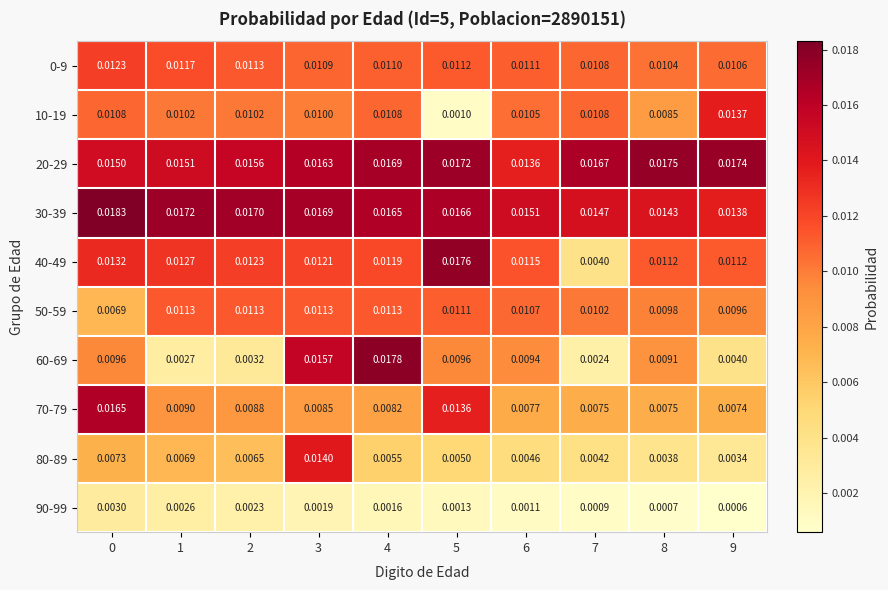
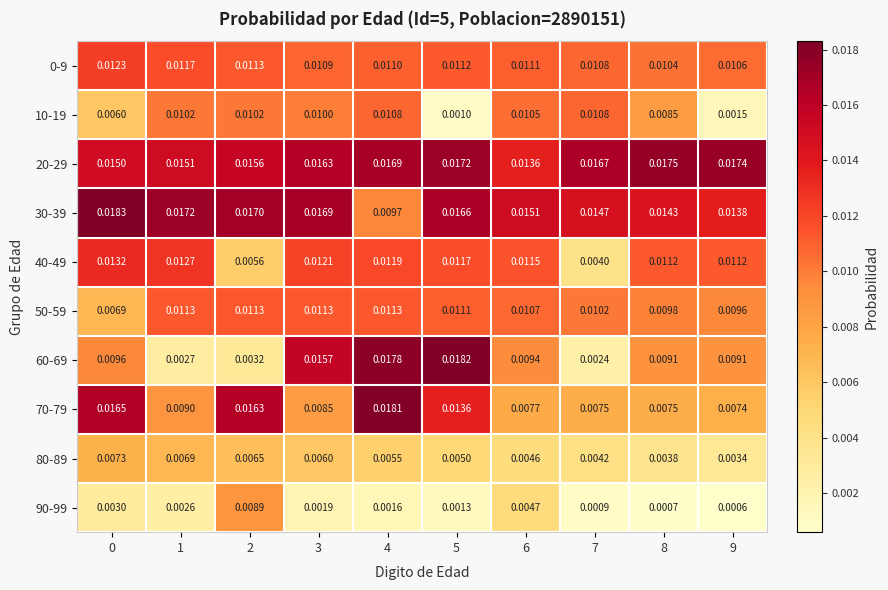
  {
    "0-9": {
      "0": 0.0123,
      "1": 0.0117,
      "2": 0.0113,
      "3": 0.0109,
      "4": 0.0110,
      "5": 0.0112,
      "6": 0.0111,
      "7": 0.0108,
      "8": 0.0104,
      "9": 0.0106
    },
    "10-19": {
-     "0": 0.0108,
+     "0": 0.0060,
      "1": 0.0102,
      "2": 0.0102,
      "3": 0.0100,
      "4": 0.0108,
      "5": 0.0010,
      "6": 0.0105,
      "7": 0.0108,
      "8": 0.0085,
-     "9": 0.0137
+     "9": 0.0015
    },
    "20-29": {
      "0": 0.0150,
      "1": 0.0151,
      "2": 0.0156,
      "3": 0.0163,
      "4": 0.0169,
      "5": 0.0172,
      "6": 0.0136,
      "7": 0.0167,
      "8": 0.0175,
      "9": 0.0174
    },
    "30-39": {
      "0": 0.0183,
      "1": 0.0172,
      "2": 0.0170,
      "3": 0.0169,
-     "4": 0.0165,
+     "4": 0.0097,
      "5": 0.0166,
      "6": 0.0151,
      "7": 0.0147,
      "8": 0.0143,
      "9": 0.0138
    },
    "40-49": {
      "0": 0.0132,
      "1": 0.0127,
-     "2": 0.0123,
+     "2": 0.0056,
      "3": 0.0121,
      "4": 0.0119,
-     "5": 0.0176,
+     "5": 0.0117,
      "6": 0.0115,
      "7": 0.0040,
      "8": 0.0112,
      "9": 0.0112
    },
    "50-59": {
      "0": 0.0069,
      "1": 0.0113,
      "2": 0.0113,
      "3": 0.0113,
      "4": 0.0113,
      "5": 0.0111,
      "6": 0.0107,
      "7": 0.0102,
      "8": 0.0098,
      "9": 0.0096
    },
    "60-69": {
      "0": 0.0096,
      "1": 0.0027,
      "2": 0.0032,
      "3": 0.0157,
      "4": 0.0178,
-     "5": 0.0096,
+     "5": 0.0182,
      "6": 0.0094,
      "7": 0.0024,
      "8": 0.0091,
-     "9": 0.0040
+     "9": 0.0091
    },
    "70-79": {
      "0": 0.0165,
      "1": 0.0090,
-     "2": 0.0088,
+     "2": 0.0163,
      "3": 0.0085,
-     "4": 0.0082,
+     "4": 0.0181,
      "5": 0.0136,
      "6": 0.0077,
      "7": 0.0075,
      "8": 0.0075,
      "9": 0.0074
    },
    "80-89": {
      "0": 0.0073,
      "1": 0.0069,
      "2": 0.0065,
-     "3": 0.0140,
+     "3": 0.0060,
      "4": 0.0055,
      "5": 0.0050,
      "6": 0.0046,
      "7": 0.0042,
      "8": 0.0038,
      "9": 0.0034
    },
    "90-99": {
      "0": 0.0030,
      "1": 0.0026,
-     "2": 0.0023,
+     "2": 0.0089,
      "3": 0.0019,
      "4": 0.0016,
      "5": 0.0013,
-     "6": 0.0011,
+     "6": 0.0047,
      "7": 0.0009,
      "8": 0.0007,
      "9": 0.0006
    }
  }
